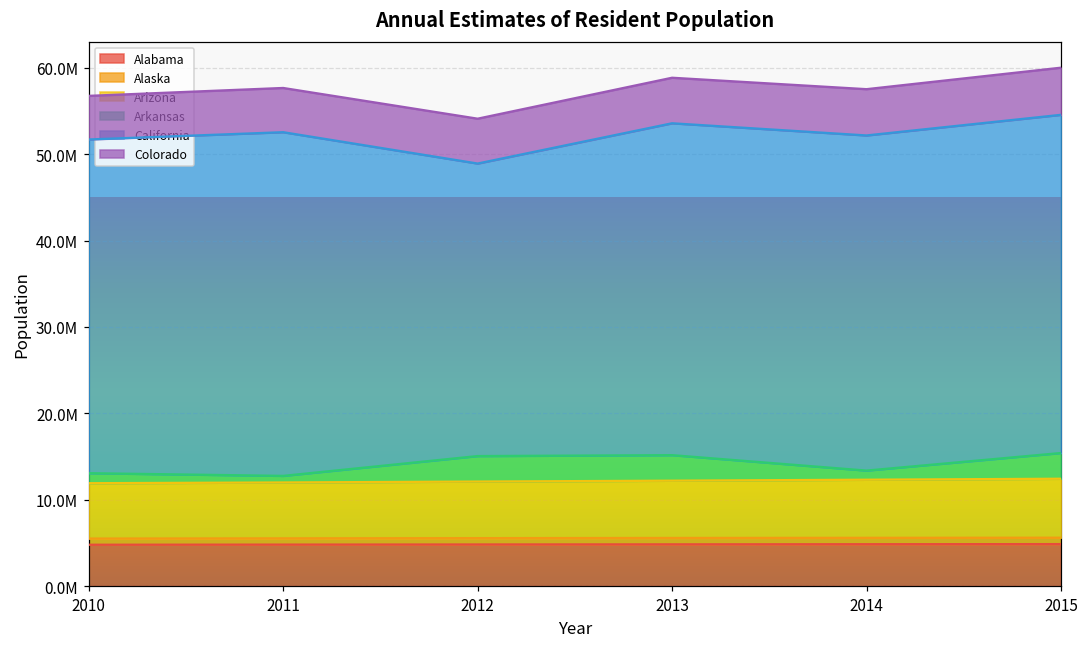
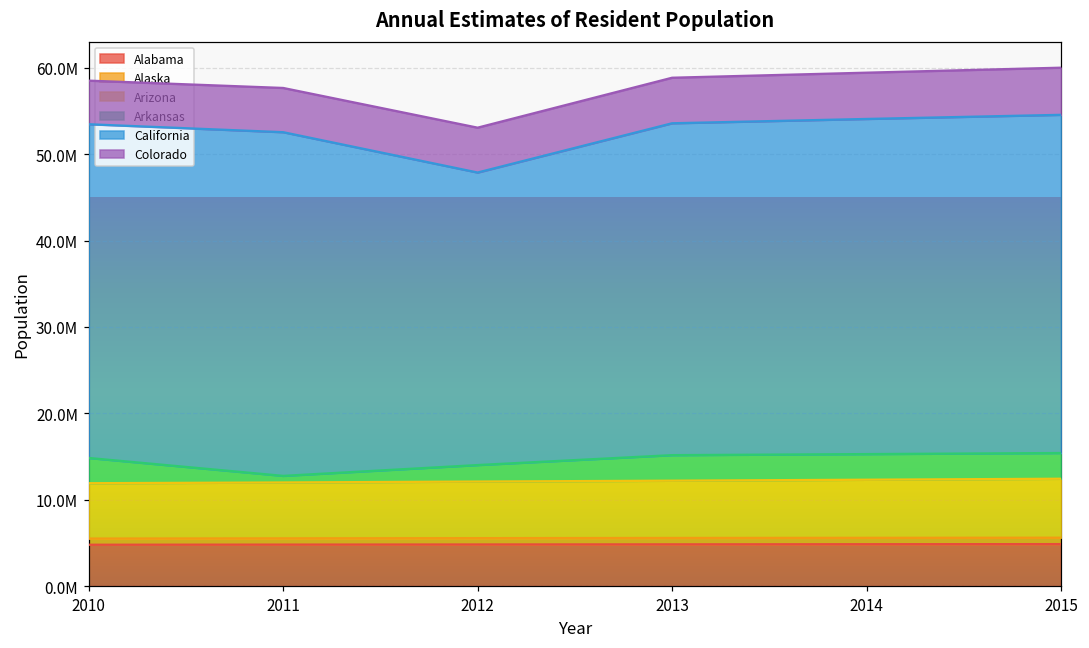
  {
    "Alabama": {
      "2010": 5000000,
      "2011": 5000000,
      "2012": 5000000,
      "2013": 5000000,
      "2014": 5000000,
      "2015": 5000000
    },
    "Arkansas": {
-     "2010": 1000000,
+     "2010": 3000000,
      "2011": 1000000,
-     "2012": 3000000,
+     "2012": 2000000,
      "2013": 3000000,
-     "2014": 1000000,
+     "2014": 3000000,
      "2015": 3000000
    },
    "California": {
      "2010": 39000000,
      "2011": 40000000,
      "2012": 34000000,
      "2013": 38000000,
      "2014": 39000000,
      "2015": 39000000
    },
    "Colorado": {
      "2010": 5000000,
      "2011": 5000000,
      "2012": 5000000,
      "2013": 5000000,
      "2014": 5000000,
      "2015": 5000000
    }
  }
